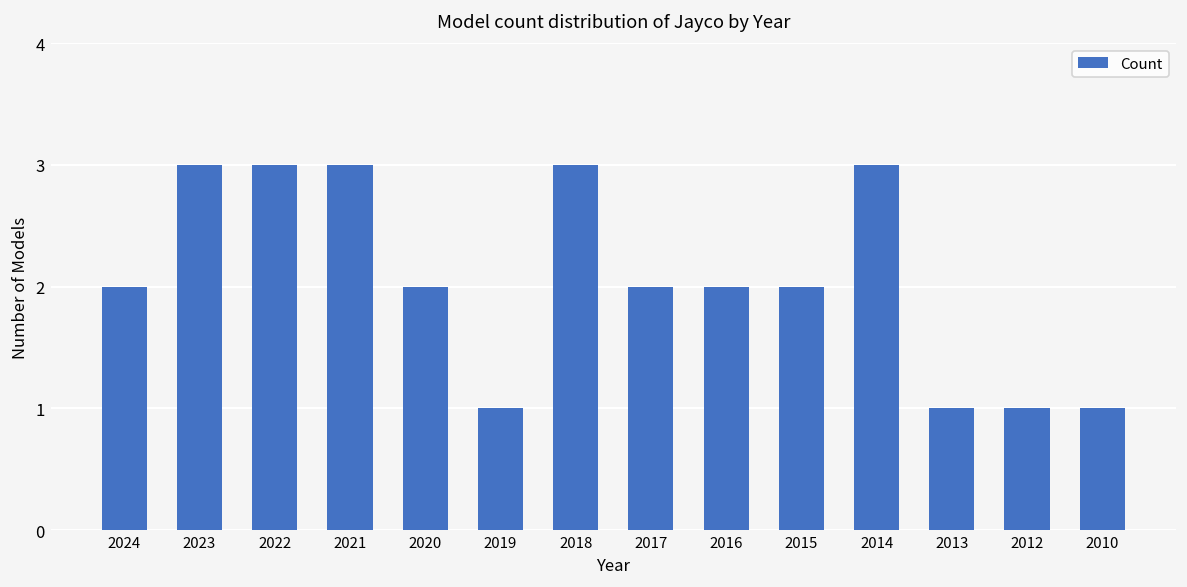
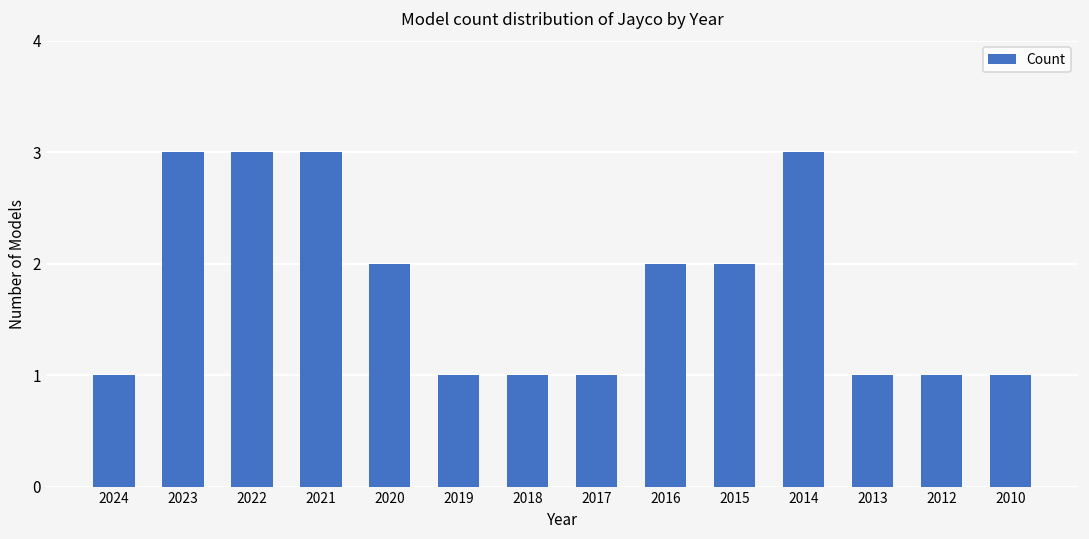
  {
-   "2024": 2,
+   "2024": 1,
    "2023": 3,
    "2022": 3,
    "2021": 3,
    "2020": 2,
    "2019": 1,
-   "2018": 3,
-   "2017": 2,
+   "2018": 1,
+   "2017": 1,
    "2016": 2,
    "2015": 2,
    "2014": 3,
    "2013": 1,
    "2012": 1,
    "2010": 1
  }
